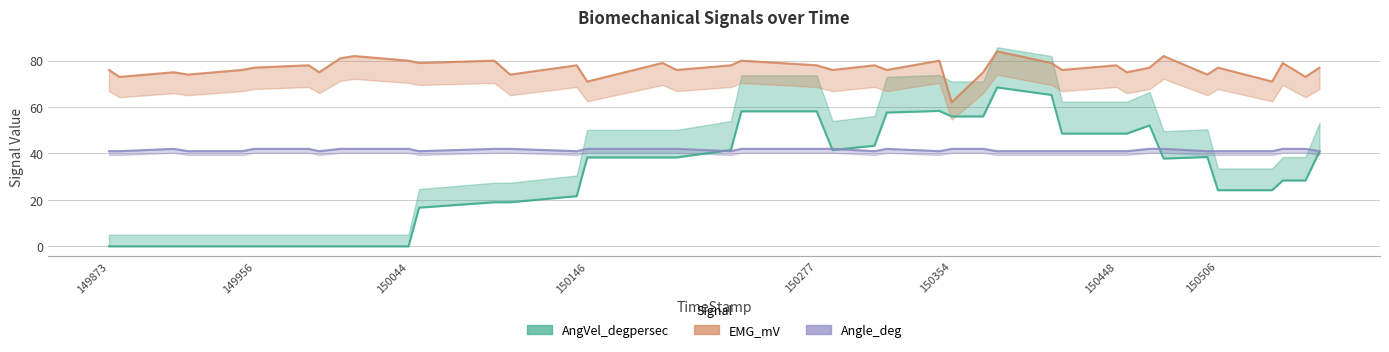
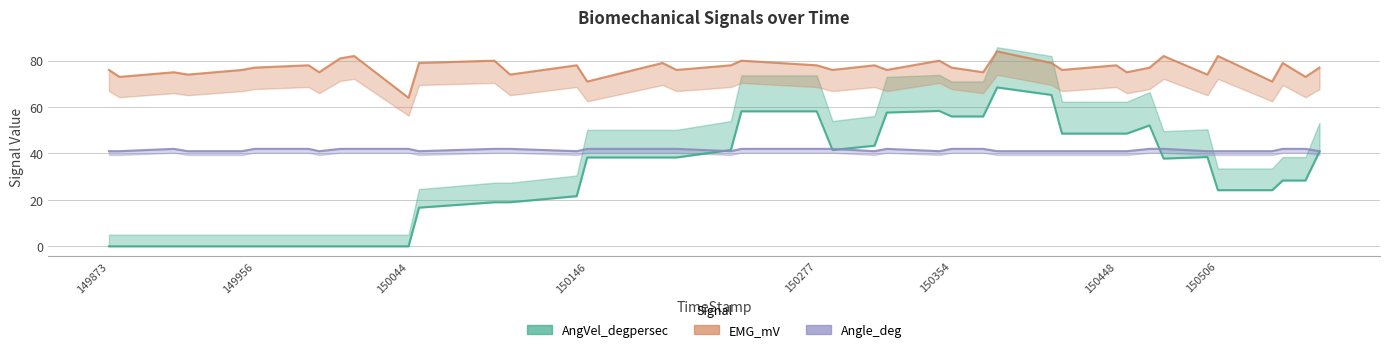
  {
    "EMG_mV": {
      "149873": 76,
      "149956": 77,
-     "150044": 80,
+     "150044": 64,
      "150146": 71,
      "150277": 78,
-     "150354": 62,
+     "150354": 77,
      "150448": 78,
-     "150506": 77
+     "150506": 82
    }
  }
